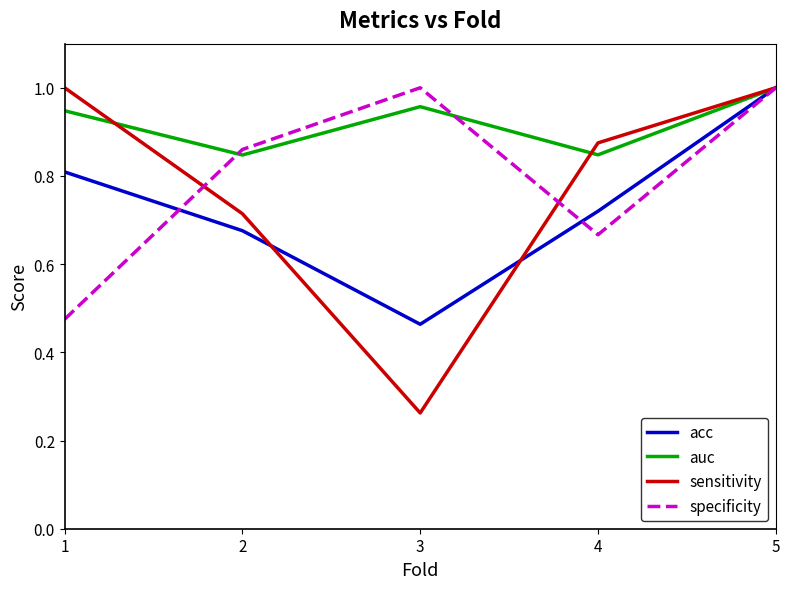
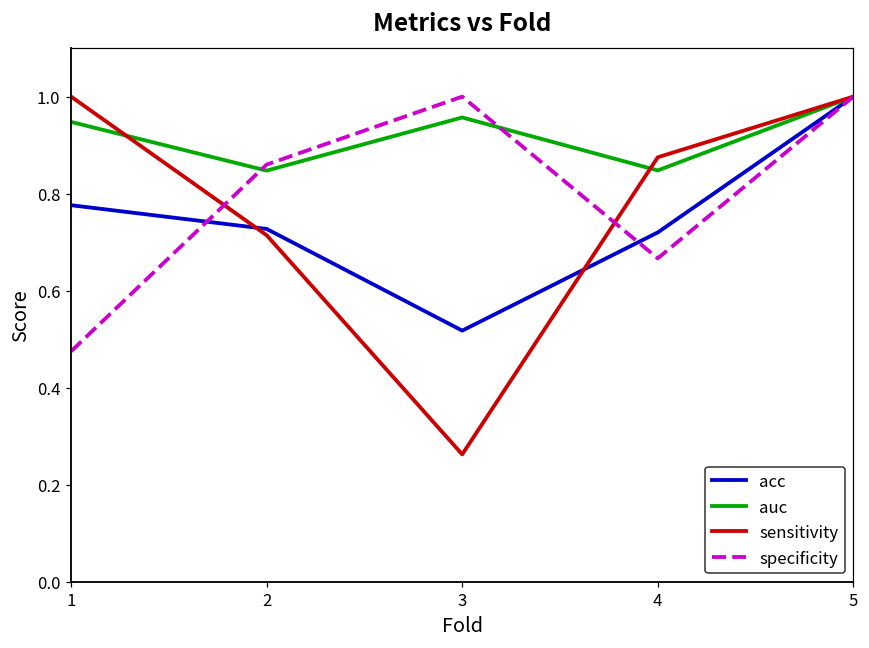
  {
    "acc": {
-     "1": 0.81,
-     "2": 0.68,
-     "3": 0.46,
+     "1": 0.78,
+     "2": 0.73,
+     "3": 0.52,
      "4": 0.72
    },
    "auc": {
      "1": 0.95,
      "2": 0.85,
      "3": 0.96,
      "4": 0.85
    },
    "sensitivity": {
      "1": 1.00,
      "2": 0.71,
      "3": 0.26,
      "4": 0.88
    },
    "specificity": {
      "1": 0.48,
      "2": 0.86,
      "3": 1.00,
      "4": 0.67
    }
  }
